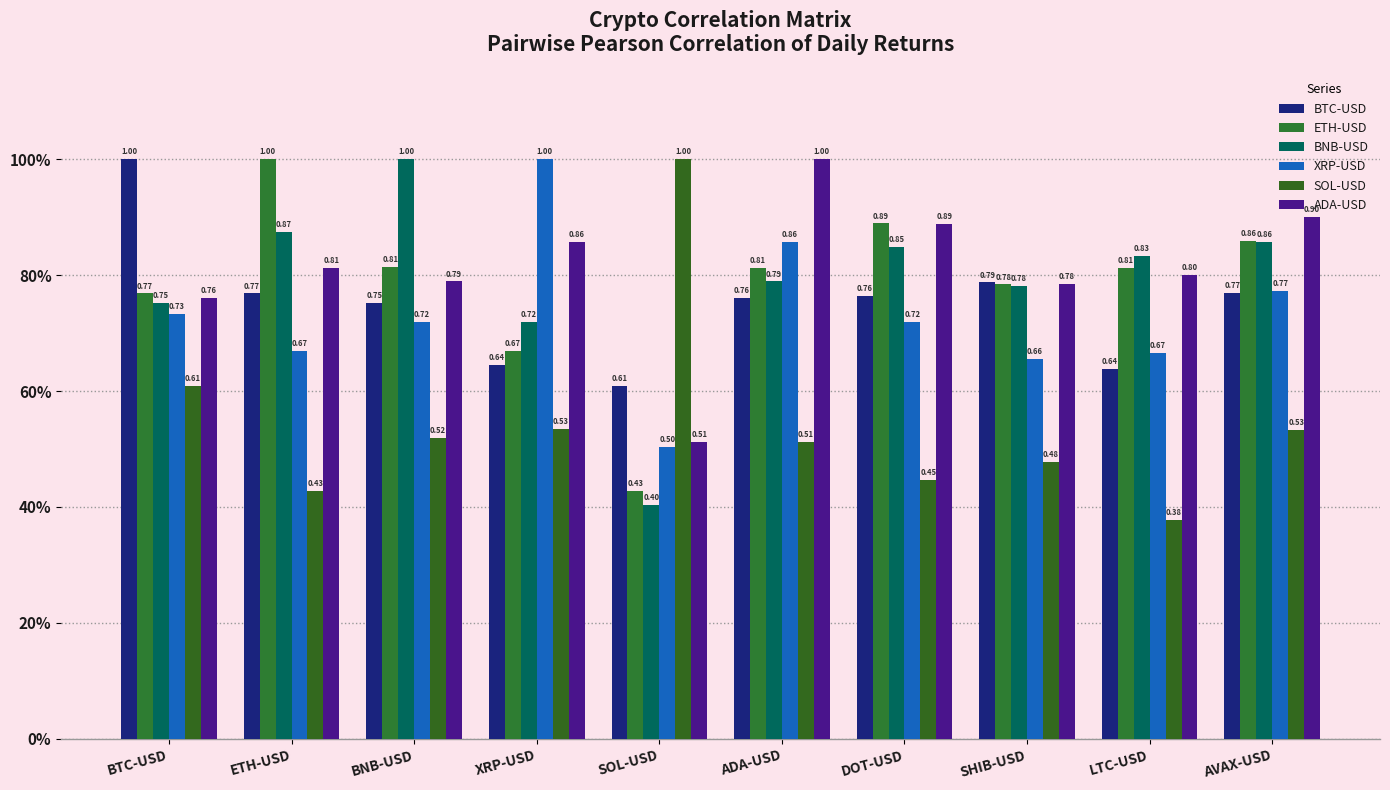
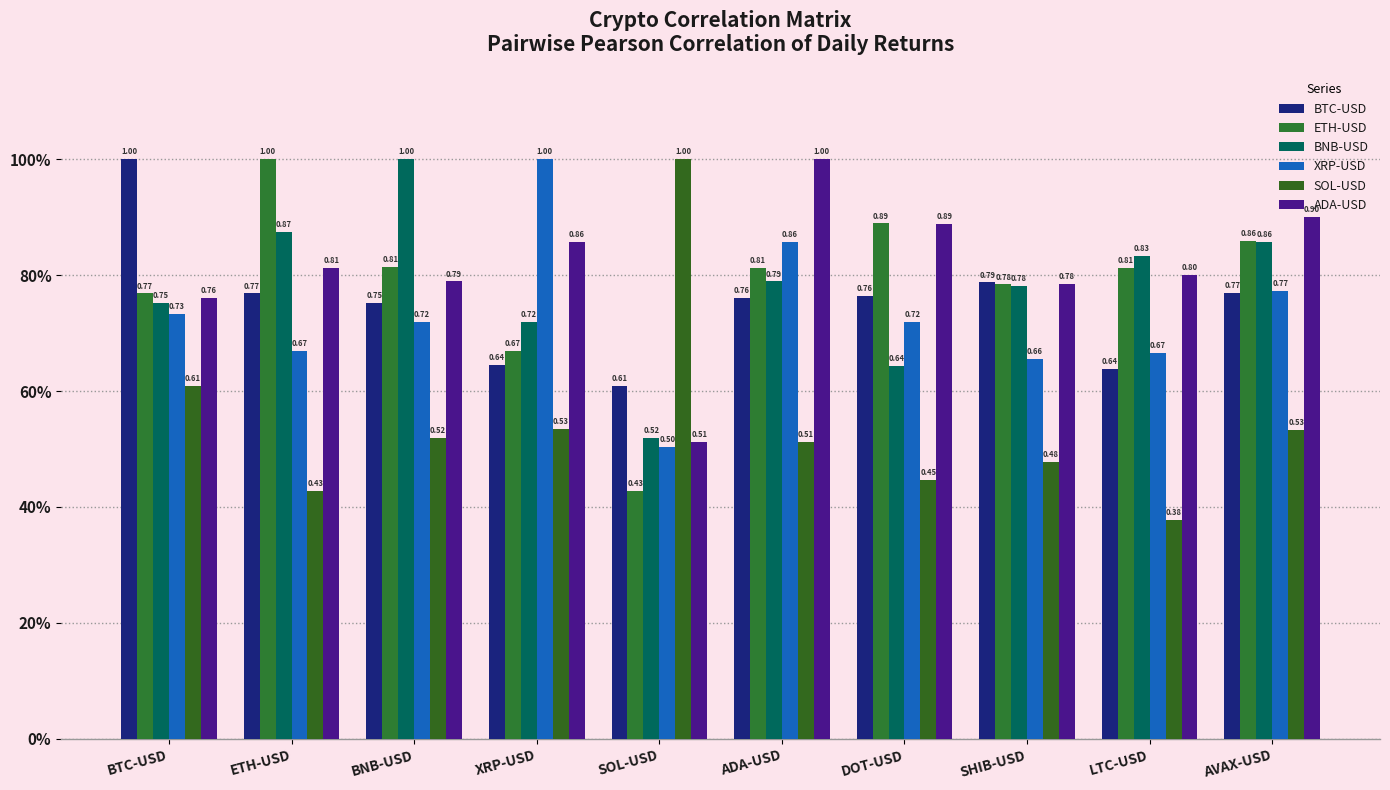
  {
    "BNB-USD": {
      "BTC-USD": 0.75,
      "ETH-USD": 0.87,
      "BNB-USD": 1.00,
      "XRP-USD": 0.72,
-     "SOL-USD": 0.40,
+     "SOL-USD": 0.52,
      "ADA-USD": 0.79,
-     "DOT-USD": 0.85,
+     "DOT-USD": 0.64,
      "SHIB-USD": 0.78,
      "LTC-USD": 0.83,
      "AVAX-USD": 0.86
    },
    "XRP-USD": {
      "BTC-USD": 0.73,
      "ETH-USD": 0.67,
      "BNB-USD": 0.72,
      "XRP-USD": 1.00,
      "SOL-USD": 0.50,
      "ADA-USD": 0.86,
      "DOT-USD": 0.72,
      "SHIB-USD": 0.66,
      "LTC-USD": 0.67,
      "AVAX-USD": 0.77
    }
  }
